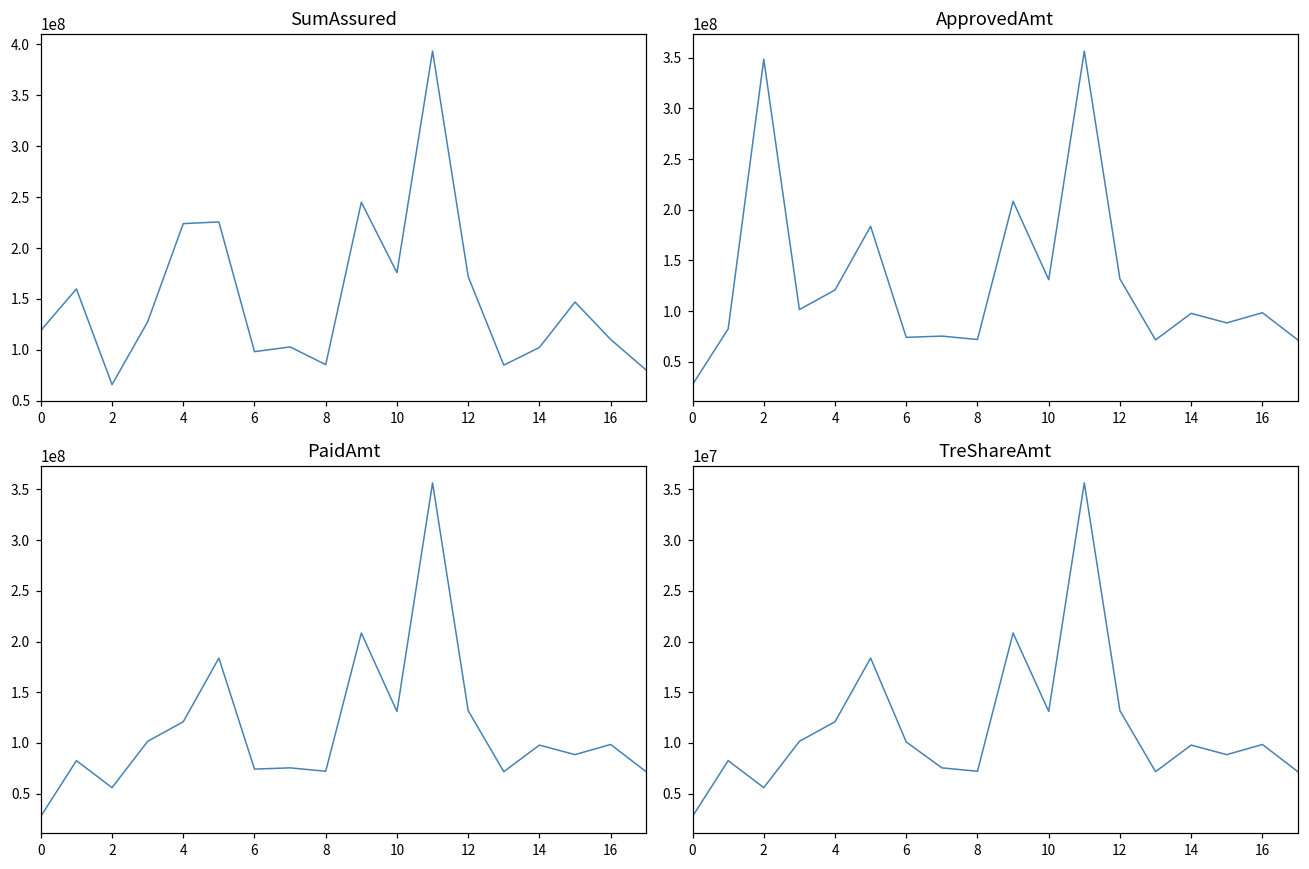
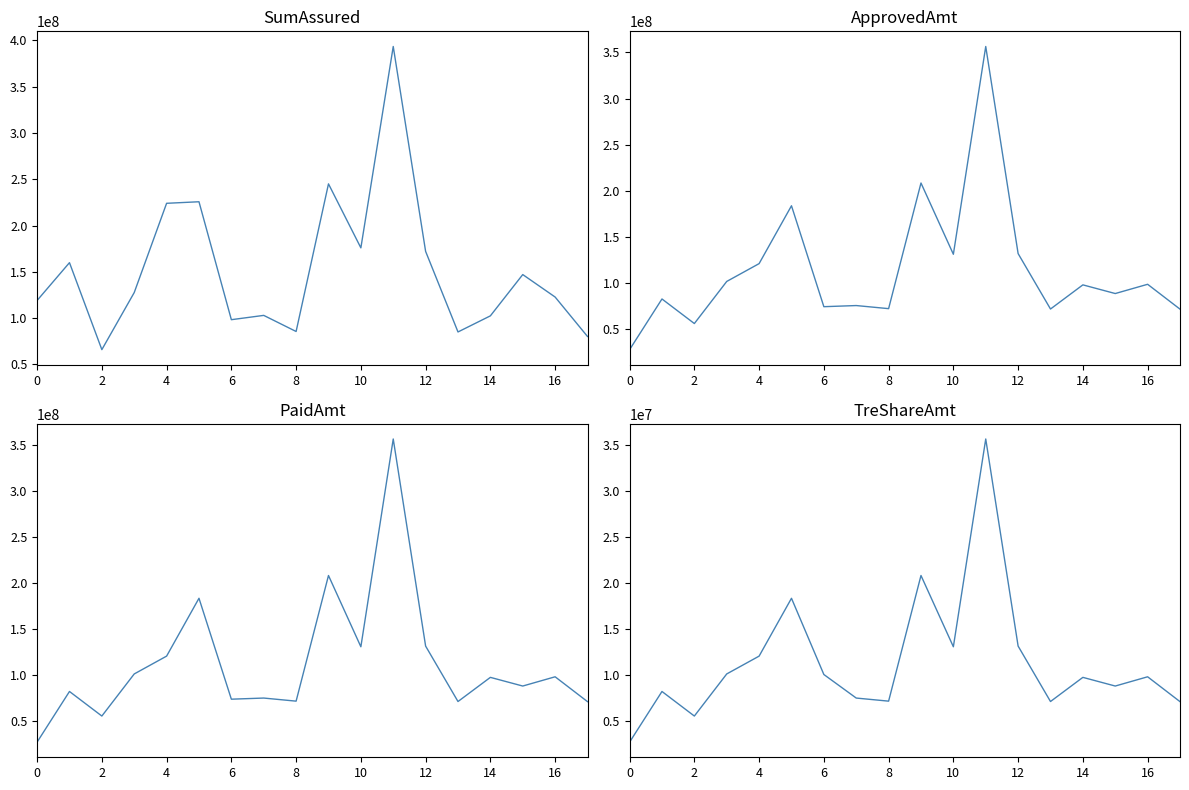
  {
    "SumAssured": {
      "0": 120000000,
      "2": 70000000,
      "4": 220000000,
      "6": 100000000,
      "8": 90000000,
      "10": 180000000,
      "12": 170000000,
      "14": 100000000,
-     "16": 110000000
+     "16": 120000000
    },
    "ApprovedAmt": {
      "0": 30000000,
-     "2": 350000000,
+     "2": 60000000,
      "4": 120000000,
      "6": 70000000,
      "8": 70000000,
      "10": 130000000,
      "12": 130000000,
      "14": 100000000,
      "16": 100000000
    },
    "PaidAmt": {
      "0": 30000000,
      "2": 60000000,
      "4": 120000000,
      "6": 70000000,
      "8": 70000000,
      "10": 130000000,
      "12": 130000000,
      "14": 100000000,
      "16": 100000000
    },
    "TreShareAmt": {
      "0": 3000000,
      "2": 6000000,
      "4": 12000000,
      "6": 10000000,
      "8": 7000000,
      "10": 13000000,
      "12": 13000000,
      "14": 10000000,
      "16": 10000000
    }
  }
